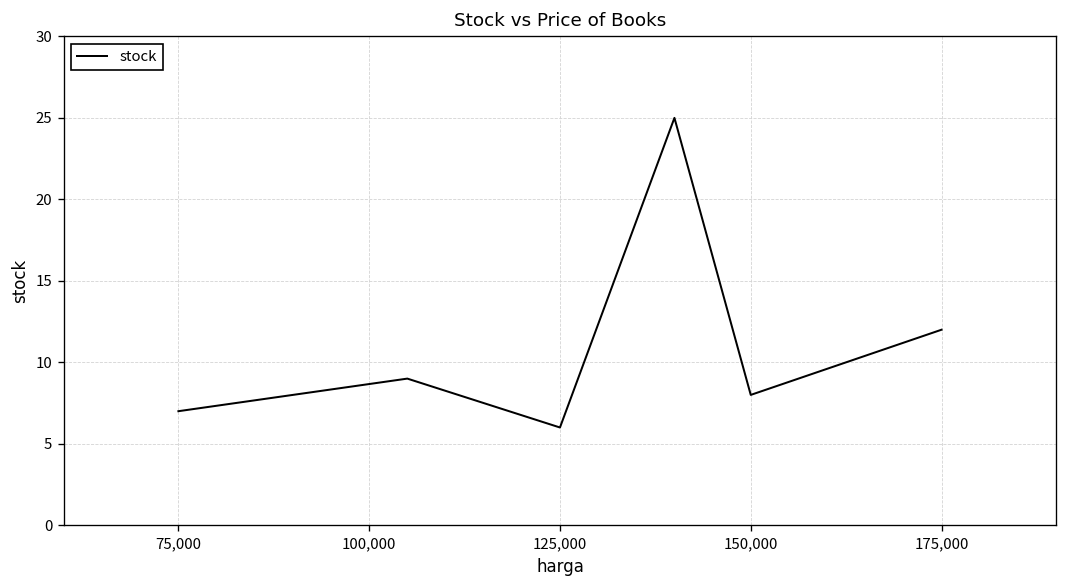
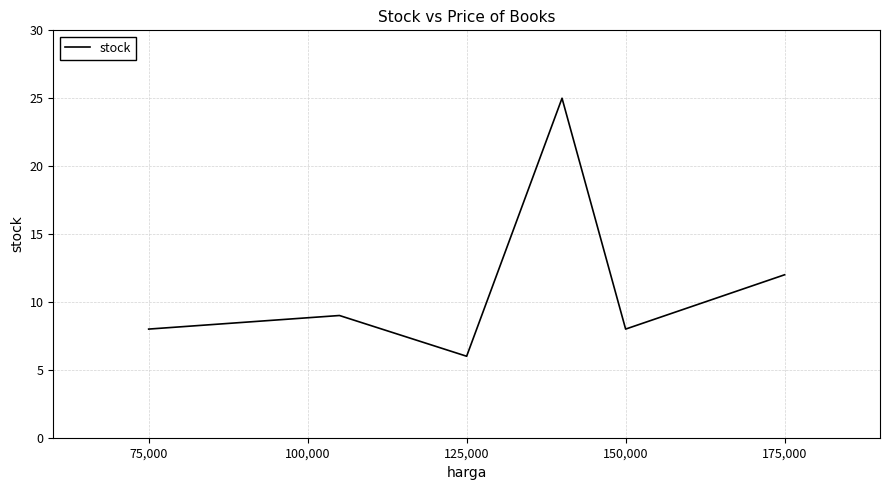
  {
-   "75,000": 7,
+   "75,000": 8,
    "125,000": 6,
    "150,000": 8,
    "175,000": 12
  }
